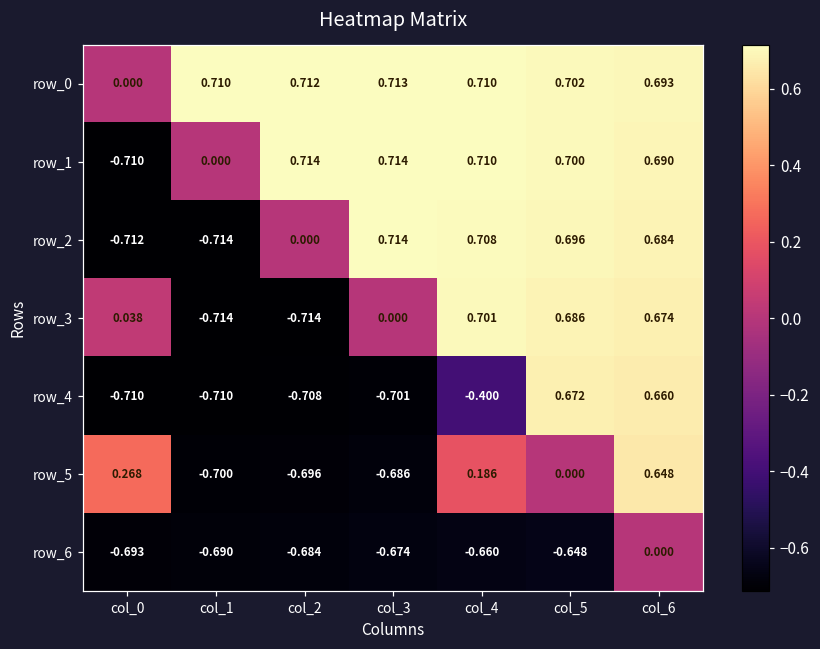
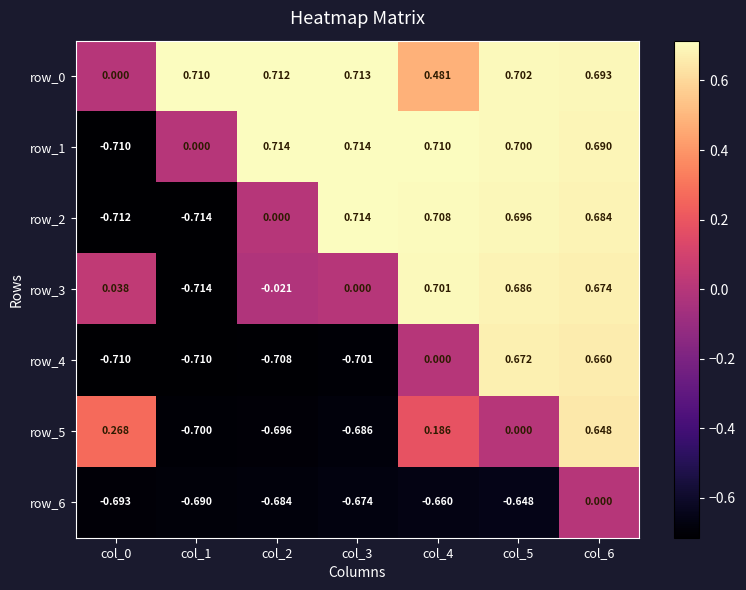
  {
    "row_0": {
      "col_0": 0.000,
      "col_1": 0.710,
      "col_2": 0.712,
      "col_3": 0.713,
-     "col_4": 0.710,
+     "col_4": 0.481,
      "col_5": 0.702,
      "col_6": 0.693
    },
    "row_1": {
      "col_0": -0.710,
      "col_1": 0.000,
      "col_2": 0.714,
      "col_3": 0.714,
      "col_4": 0.710,
      "col_5": 0.700,
      "col_6": 0.690
    },
    "row_2": {
      "col_0": -0.712,
      "col_1": -0.714,
      "col_2": 0.000,
      "col_3": 0.714,
      "col_4": 0.708,
      "col_5": 0.696,
      "col_6": 0.684
    },
    "row_3": {
      "col_0": 0.038,
      "col_1": -0.714,
-     "col_2": -0.714,
+     "col_2": -0.021,
      "col_3": 0.000,
      "col_4": 0.701,
      "col_5": 0.686,
      "col_6": 0.674
    },
    "row_4": {
      "col_0": -0.710,
      "col_1": -0.710,
      "col_2": -0.708,
      "col_3": -0.701,
-     "col_4": -0.400,
+     "col_4": 0.000,
      "col_5": 0.672,
      "col_6": 0.660
    },
    "row_5": {
      "col_0": 0.268,
      "col_1": -0.700,
      "col_2": -0.696,
      "col_3": -0.686,
      "col_4": 0.186,
      "col_5": 0.000,
      "col_6": 0.648
    },
    "row_6": {
      "col_0": -0.693,
      "col_1": -0.690,
      "col_2": -0.684,
      "col_3": -0.674,
      "col_4": -0.660,
      "col_5": -0.648,
      "col_6": 0.000
    }
  }
